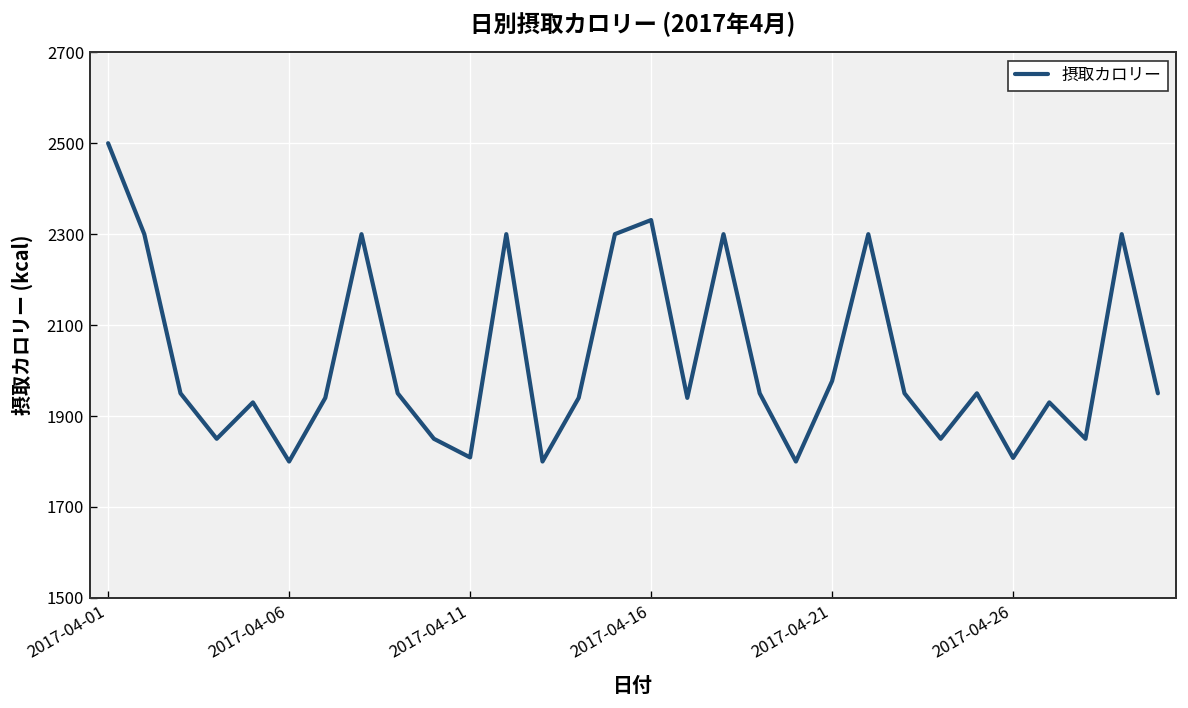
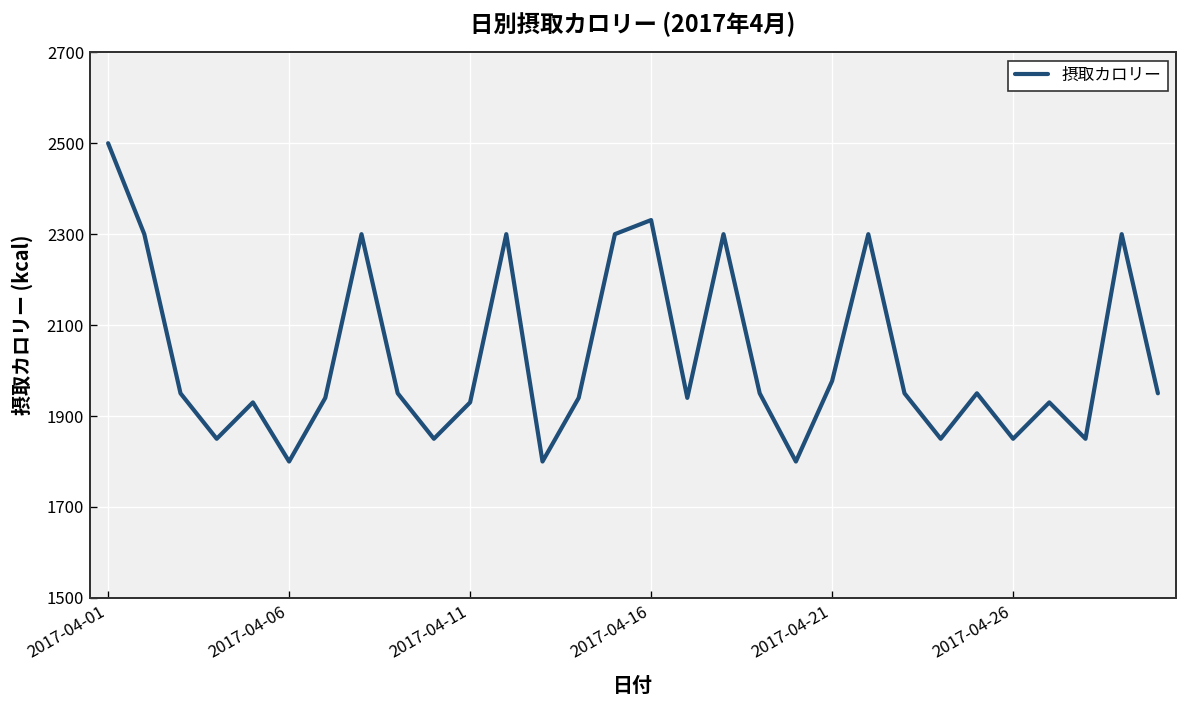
  {
    "2017-04-01": 2500,
    "2017-04-06": 1800,
-   "2017-04-11": 1810,
+   "2017-04-11": 1930,
    "2017-04-16": 2330,
    "2017-04-21": 1980,
-   "2017-04-26": 1810
+   "2017-04-26": 1850
  }
